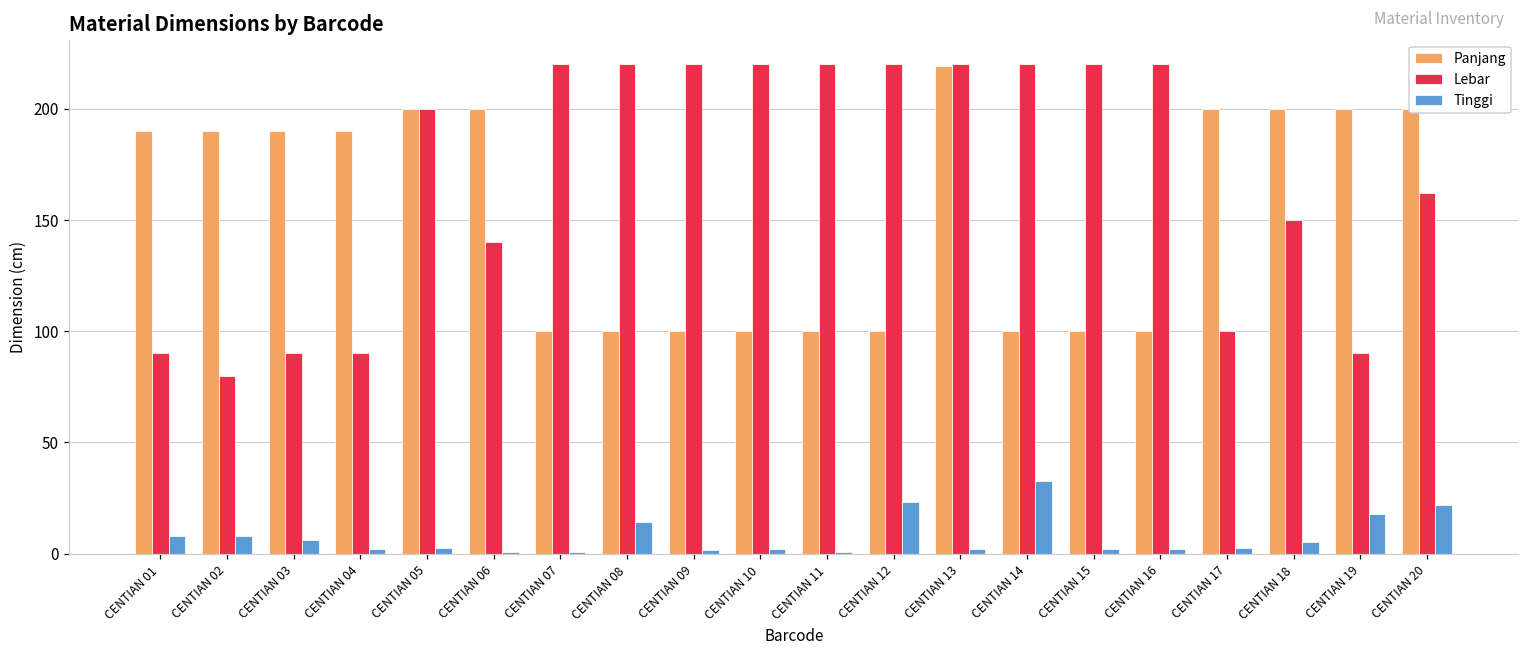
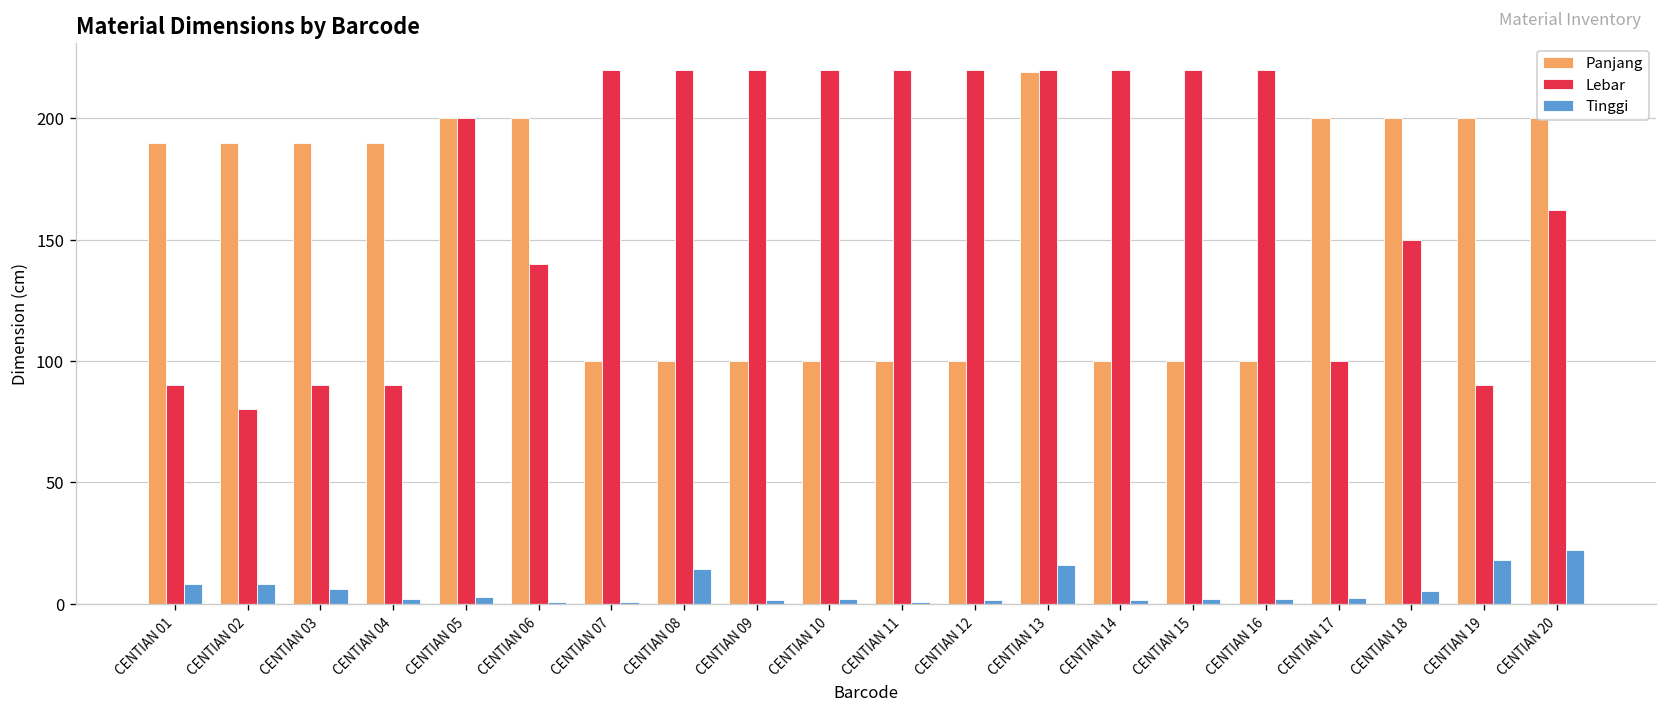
  {
    "Panjang": {
      "CENTIAN 01": 190,
      "CENTIAN 02": 190,
      "CENTIAN 03": 190,
      "CENTIAN 04": 190,
      "CENTIAN 05": 200,
      "CENTIAN 06": 200,
      "CENTIAN 07": 100,
      "CENTIAN 08": 100,
      "CENTIAN 09": 100,
      "CENTIAN 10": 100,
      "CENTIAN 11": 100,
      "CENTIAN 12": 100,
      "CENTIAN 13": 219,
      "CENTIAN 14": 100,
      "CENTIAN 15": 100,
      "CENTIAN 16": 100,
      "CENTIAN 17": 200,
      "CENTIAN 18": 200,
      "CENTIAN 19": 200
    },
    "Lebar": {
      "CENTIAN 01": 90,
      "CENTIAN 02": 80,
      "CENTIAN 03": 90,
      "CENTIAN 04": 90,
      "CENTIAN 05": 200,
      "CENTIAN 06": 140,
      "CENTIAN 07": 220,
      "CENTIAN 08": 220,
      "CENTIAN 09": 220,
      "CENTIAN 10": 220,
      "CENTIAN 11": 220,
      "CENTIAN 12": 220,
      "CENTIAN 13": 220,
      "CENTIAN 14": 220,
      "CENTIAN 15": 220,
      "CENTIAN 16": 220,
      "CENTIAN 17": 100,
      "CENTIAN 18": 150,
      "CENTIAN 19": 90,
      "CENTIAN 20": 162
    },
    "Tinggi": {
      "CENTIAN 01": 8,
      "CENTIAN 02": 8,
      "CENTIAN 03": 6,
      "CENTIAN 04": 2,
      "CENTIAN 05": 3,
      "CENTIAN 08": 14,
      "CENTIAN 09": 2,
      "CENTIAN 10": 2,
-     "CENTIAN 12": 23,
-     "CENTIAN 13": 2,
-     "CENTIAN 14": 33,
+     "CENTIAN 12": 2,
+     "CENTIAN 13": 16,
+     "CENTIAN 14": 2,
      "CENTIAN 15": 2,
      "CENTIAN 16": 2,
      "CENTIAN 17": 3,
      "CENTIAN 18": 5,
      "CENTIAN 19": 18,
      "CENTIAN 20": 22
    }
  }
